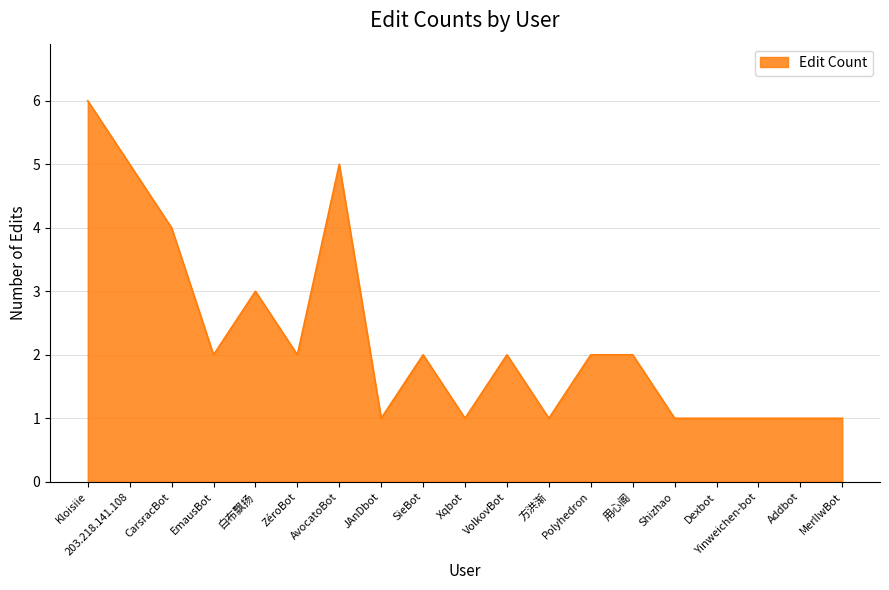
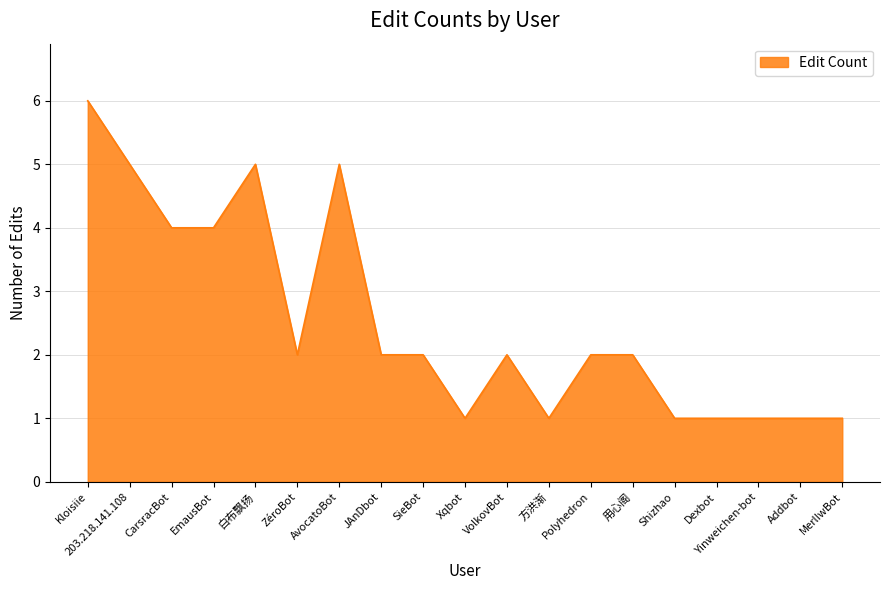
  {
    "Kloisiie": 6,
    "203.218.141.108": 5,
    "CarsracBot": 4,
-   "EmausBot": 2,
-   "白布飘扬": 3,
+   "EmausBot": 4,
+   "白布飘扬": 5,
    "ZéroBot": 2,
    "AvocatoBot": 5,
-   "JAnDbot": 1,
+   "JAnDbot": 2,
    "SieBot": 2,
    "Xqbot": 1,
    "VolkovBot": 2,
    "方洪渐": 1,
    "Polyhedron": 2,
    "用心阁": 2,
    "Shizhao": 1,
    "Dexbot": 1,
    "Yinweichen-bot": 1,
    "Addbot": 1,
    "MerlIwBot": 1
  }
